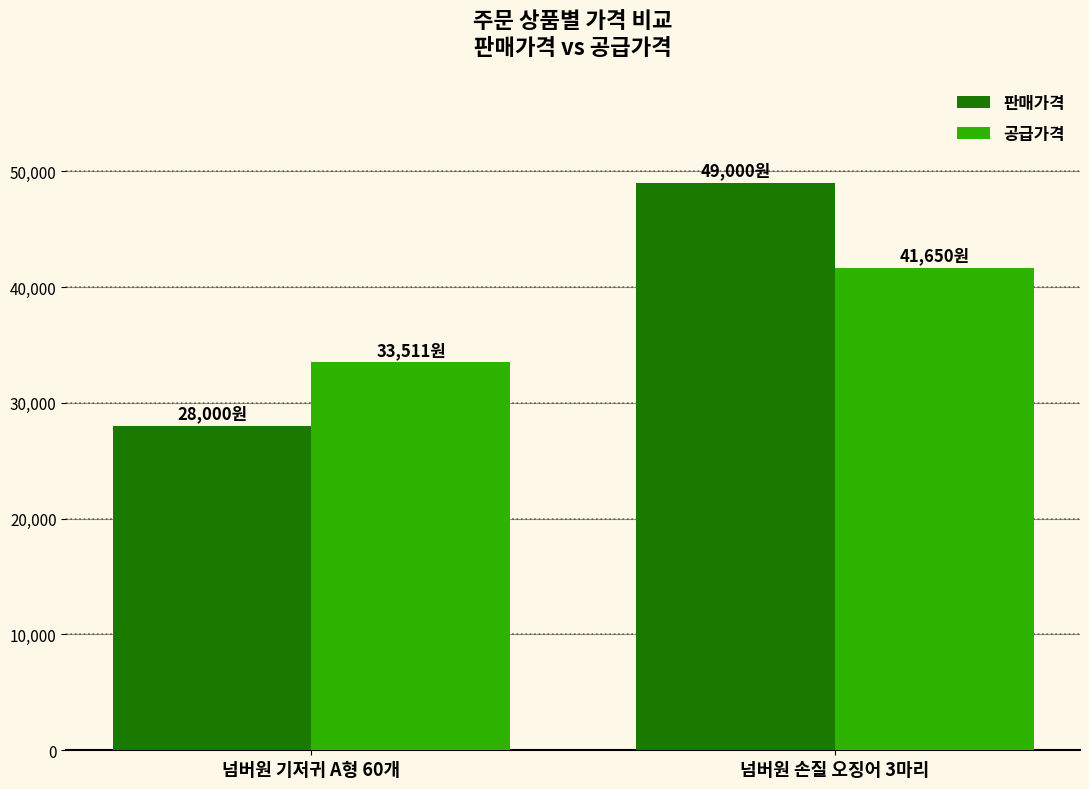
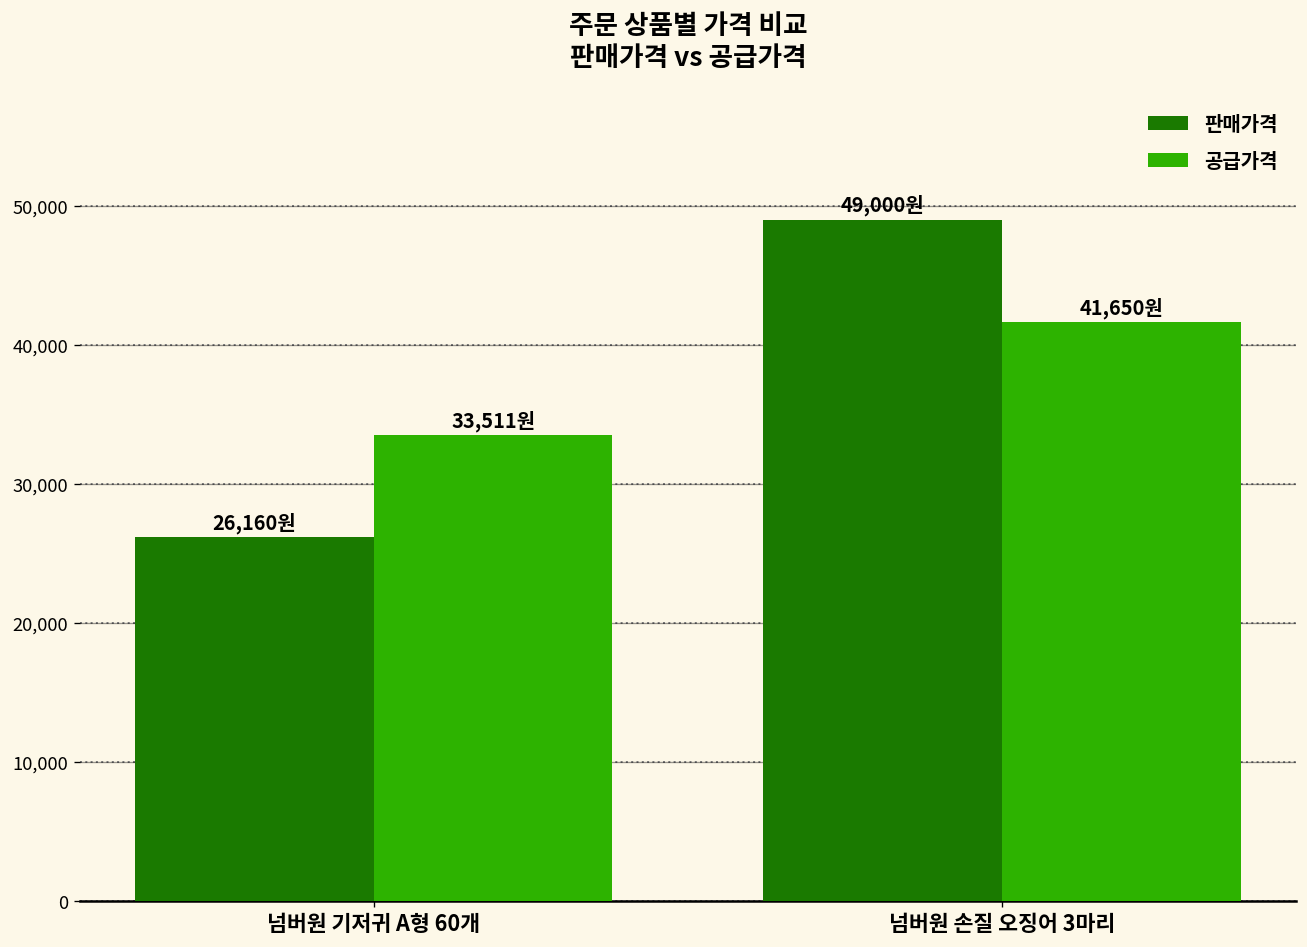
  {
    "판매가격": {
-     "넘버원 기저귀 A형 60개": "28,000원",
+     "넘버원 기저귀 A형 60개": "26,160원",
      "넘버원 손질 오징어 3마리": "49,000원"
    },
    "공급가격": {
      "넘버원 기저귀 A형 60개": "33,511원",
      "넘버원 손질 오징어 3마리": "41,650원"
    }
  }
